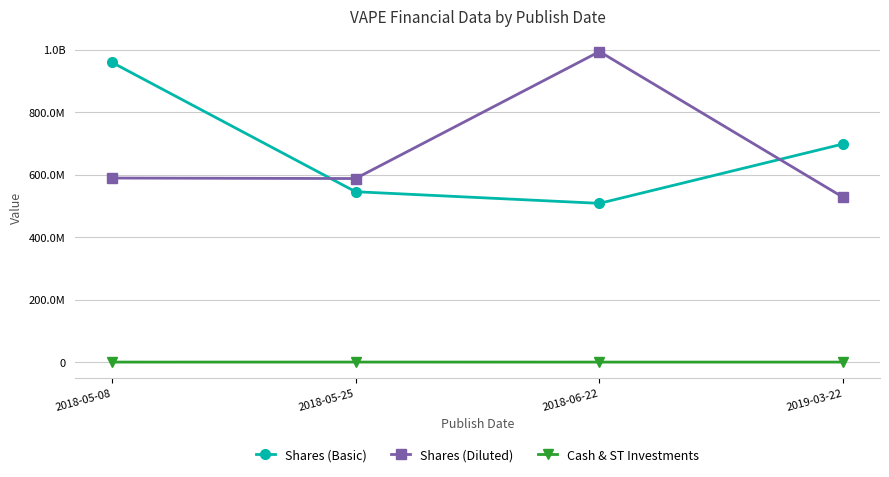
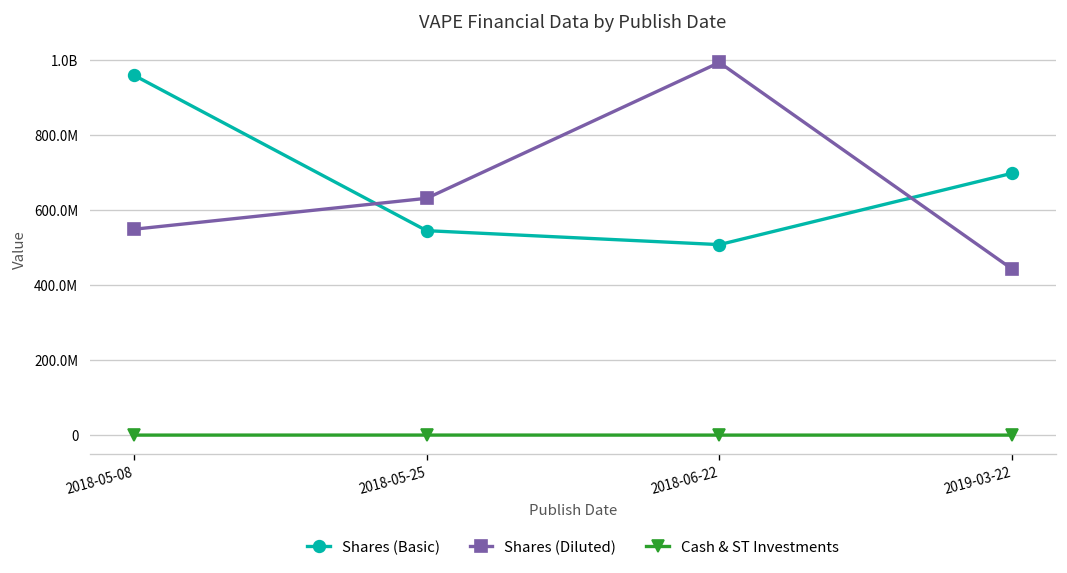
  {
    "Shares (Basic)": {
      "2018-05-08": 960000000,
      "2018-05-25": 550000000,
      "2018-06-22": 510000000,
      "2019-03-22": 700000000
    },
    "Shares (Diluted)": {
-     "2018-05-08": 590000000,
-     "2018-05-25": 590000000,
+     "2018-05-08": 550000000,
+     "2018-05-25": 630000000,
      "2018-06-22": 990000000,
-     "2019-03-22": 530000000
+     "2019-03-22": 440000000
    },
    "Cash & ST Investments": {
      "2018-05-08": 0,
      "2018-05-25": 0,
      "2018-06-22": 0,
      "2019-03-22": 0
    }
  }
